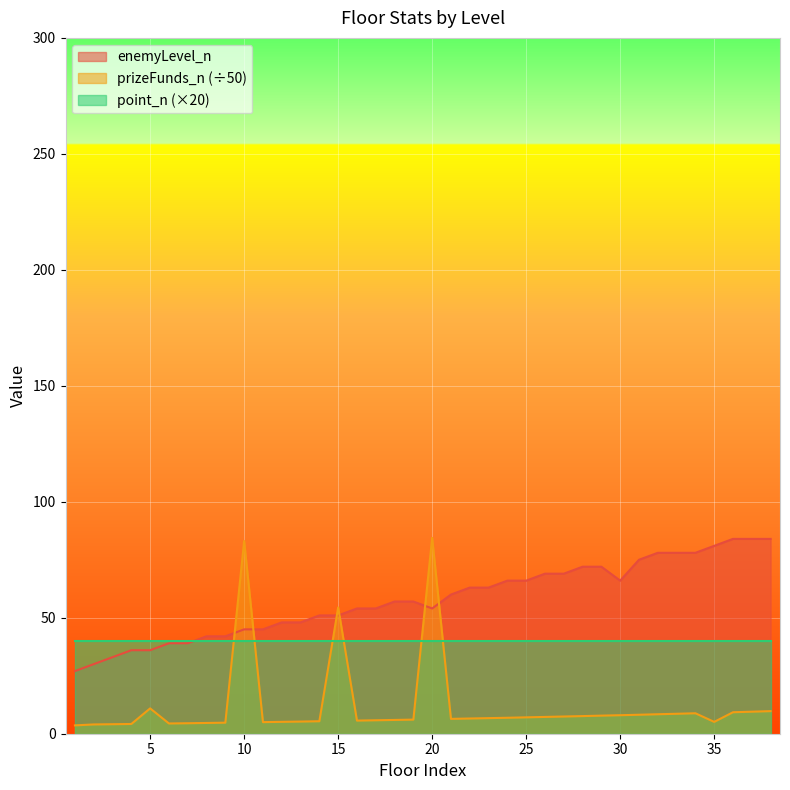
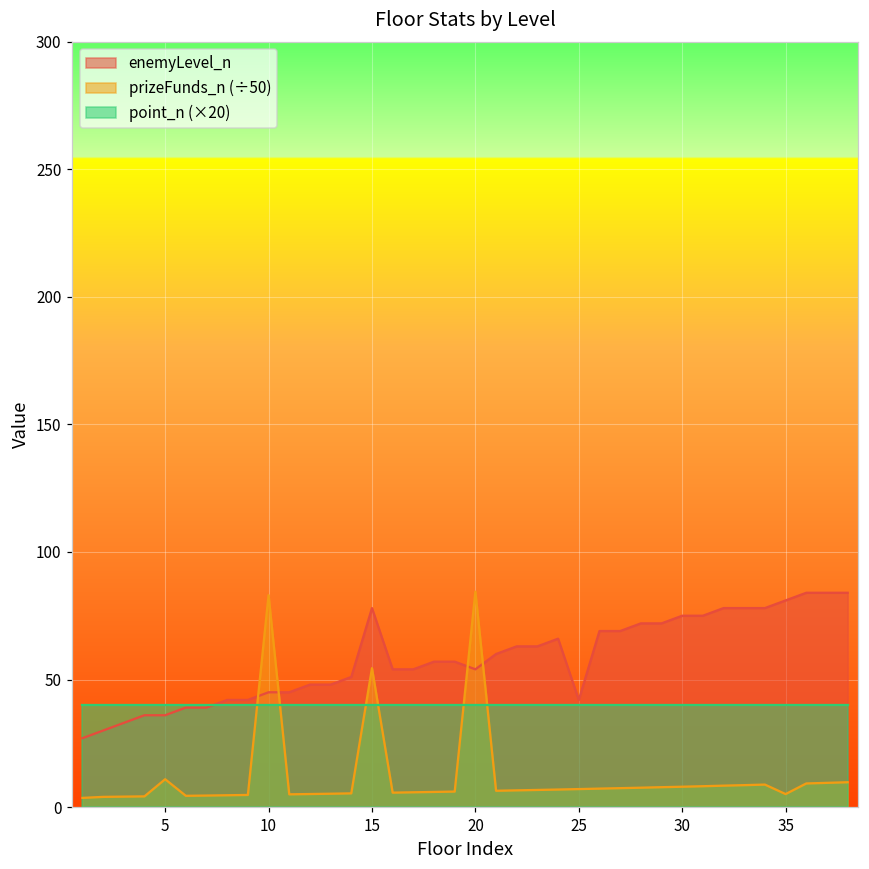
  {
    "enemyLevel_n": {
      "5": 36,
      "10": 45,
-     "15": 51,
+     "15": 78,
      "20": 54,
-     "25": 66,
-     "30": 66,
+     "25": 42,
+     "30": 75,
      "35": 81
    },
    "prizeFunds_n (÷50)": {
      "5": 11,
      "10": 83,
      "15": 54,
      "20": 84,
      "25": 7,
      "30": 8,
      "35": 5
    },
    "point_n (×20)": {
      "5": 40,
      "10": 40,
      "15": 40,
      "20": 40,
      "25": 40,
      "30": 40,
      "35": 40
    }
  }
